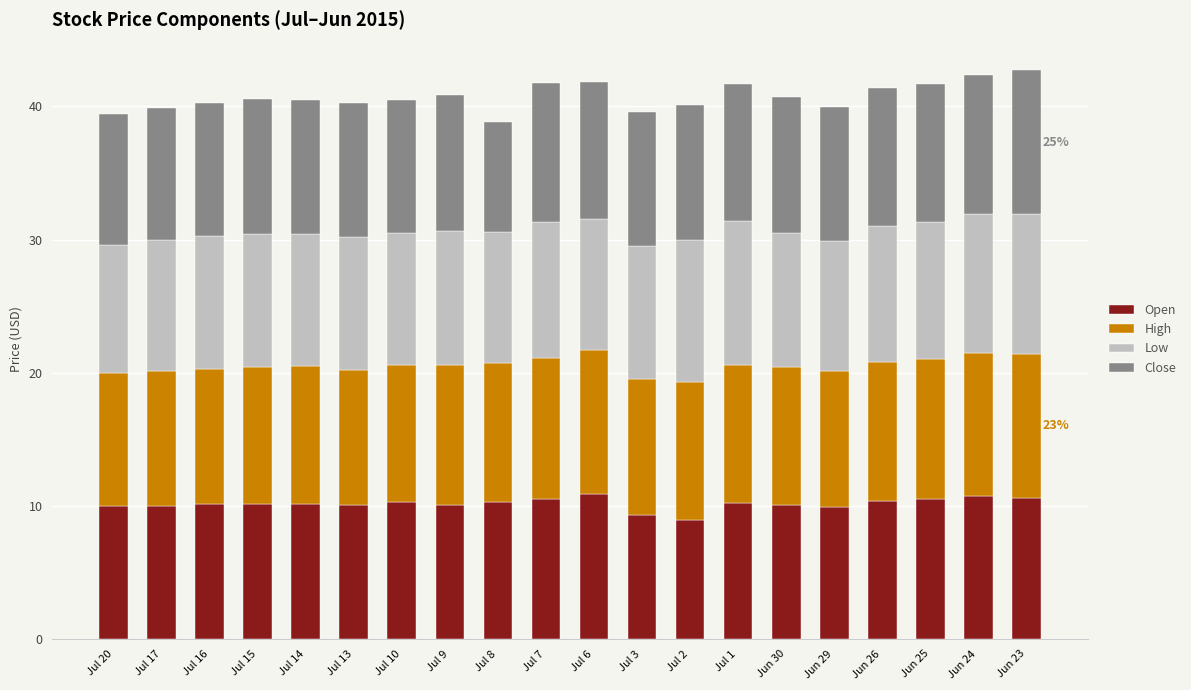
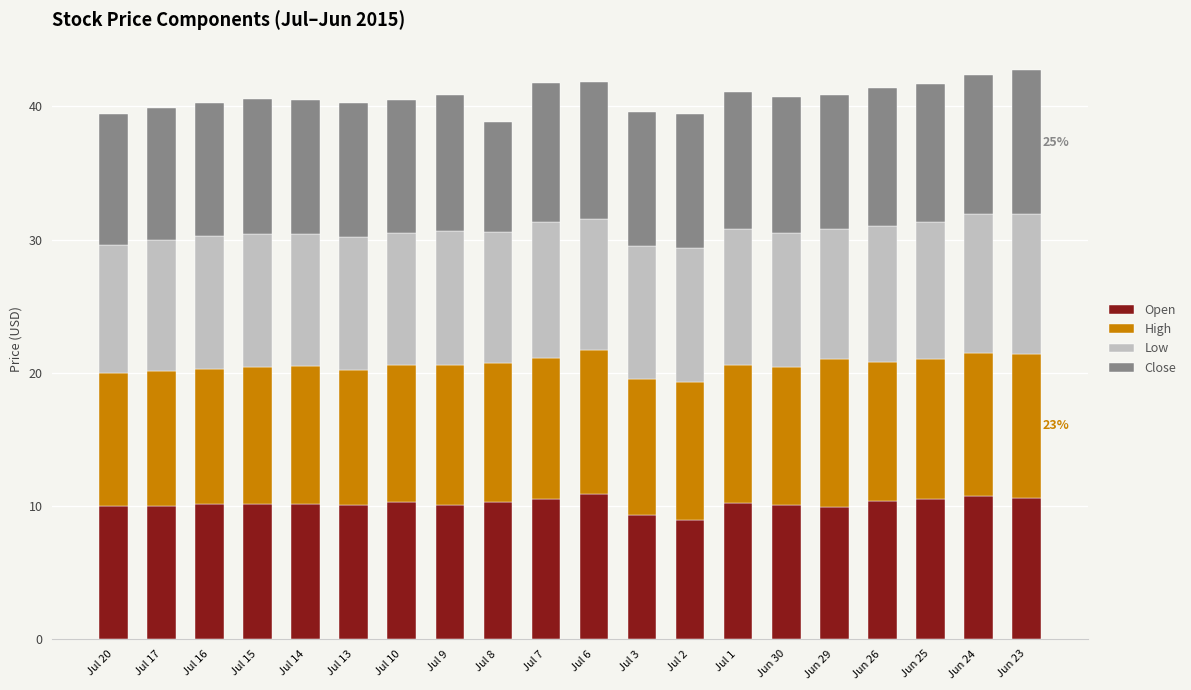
  {
    "Open": {
      "Jul 20": 10.0,
      "Jul 17": 10.0,
      "Jul 16": 10.1,
      "Jul 15": 10.1,
      "Jul 14": 10.2,
      "Jul 13": 10.1,
      "Jul 10": 10.3,
      "Jul 9": 10.1,
      "Jul 8": 10.3,
      "Jul 7": 10.5,
      "Jul 6": 10.9,
      "Jul 3": 9.3,
      "Jul 2": 8.9,
      "Jul 1": 10.2,
      "Jun 30": 10.1,
      "Jun 29": 9.9,
      "Jun 26": 10.4,
      "Jun 25": 10.5,
      "Jun 24": 10.7,
      "Jun 23": 10.6
    },
    "High": {
      "Jul 20": 10.0,
      "Jul 17": 10.1,
      "Jul 16": 10.2,
      "Jul 15": 10.3,
      "Jul 14": 10.4,
      "Jul 13": 10.1,
      "Jul 10": 10.3,
      "Jul 9": 10.6,
      "Jul 8": 10.4,
      "Jul 7": 10.6,
      "Jul 6": 10.8,
      "Jul 3": 10.2,
      "Jul 2": 10.4,
      "Jul 1": 10.4,
      "Jun 30": 10.4,
-     "Jun 29": 10.2,
+     "Jun 29": 11.1,
      "Jun 26": 10.5,
      "Jun 25": 10.6,
      "Jun 24": 10.8,
      "Jun 23": 10.8
    },
    "Low": {
      "Jul 20": 9.6,
      "Jul 17": 9.9,
      "Jul 16": 10.0,
      "Jul 15": 10.1,
      "Jul 14": 10.0,
      "Jul 13": 10.0,
      "Jul 10": 9.9,
      "Jul 9": 10.1,
      "Jul 8": 9.9,
      "Jul 7": 10.3,
      "Jul 6": 9.9,
      "Jul 3": 10.0,
-     "Jul 2": 10.7,
-     "Jul 1": 10.8,
+     "Jul 2": 10.1,
+     "Jul 1": 10.2,
      "Jun 30": 10.1,
      "Jun 29": 9.8,
      "Jun 26": 10.3,
      "Jun 25": 10.3,
      "Jun 24": 10.4,
      "Jun 23": 10.5
    },
    "Close": {
      "Jul 20": 9.9,
      "Jul 17": 9.9,
      "Jul 16": 10.0,
      "Jul 15": 10.1,
      "Jul 14": 10.1,
      "Jul 13": 10.1,
      "Jul 10": 9.9,
      "Jul 9": 10.2,
      "Jul 8": 8.3,
      "Jul 7": 10.4,
      "Jul 6": 10.4,
      "Jul 3": 10.1,
      "Jul 2": 10.1,
      "Jul 1": 10.3,
      "Jun 30": 10.2,
      "Jun 29": 10.1,
      "Jun 26": 10.4,
      "Jun 25": 10.4,
      "Jun 24": 10.4,
      "Jun 23": 10.8
    }
  }
